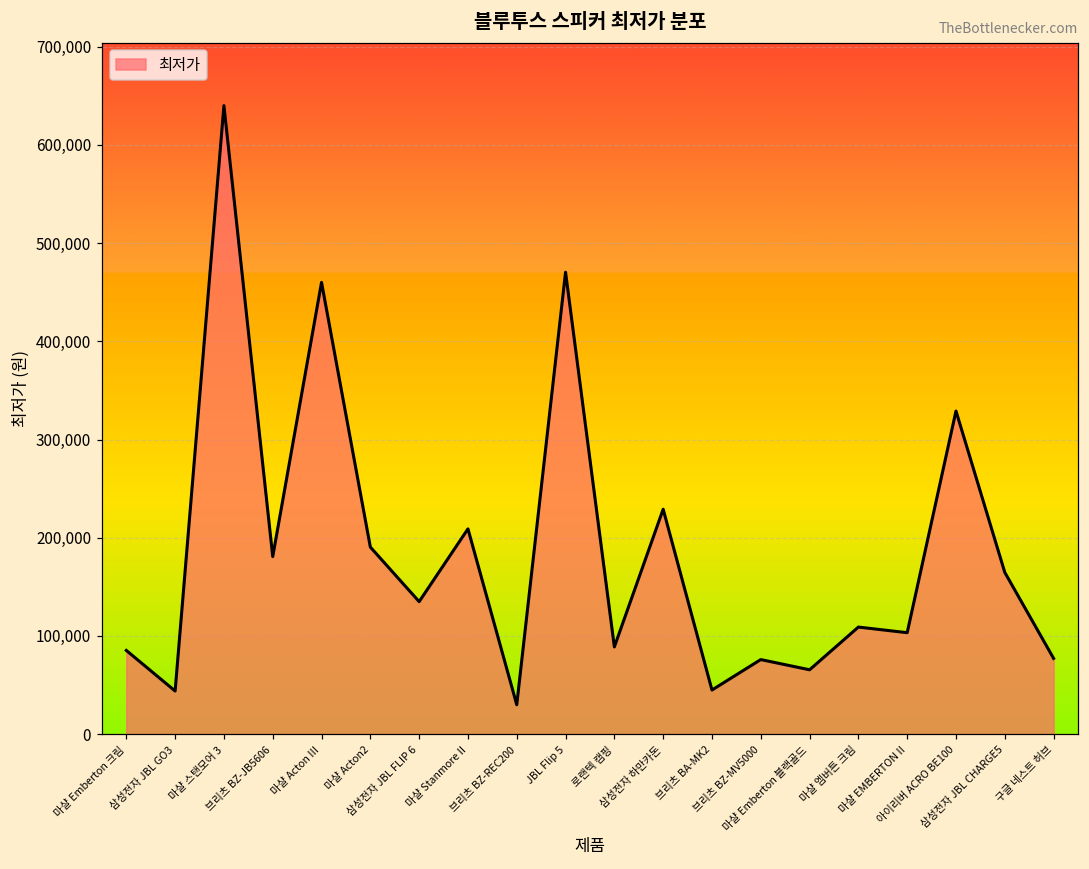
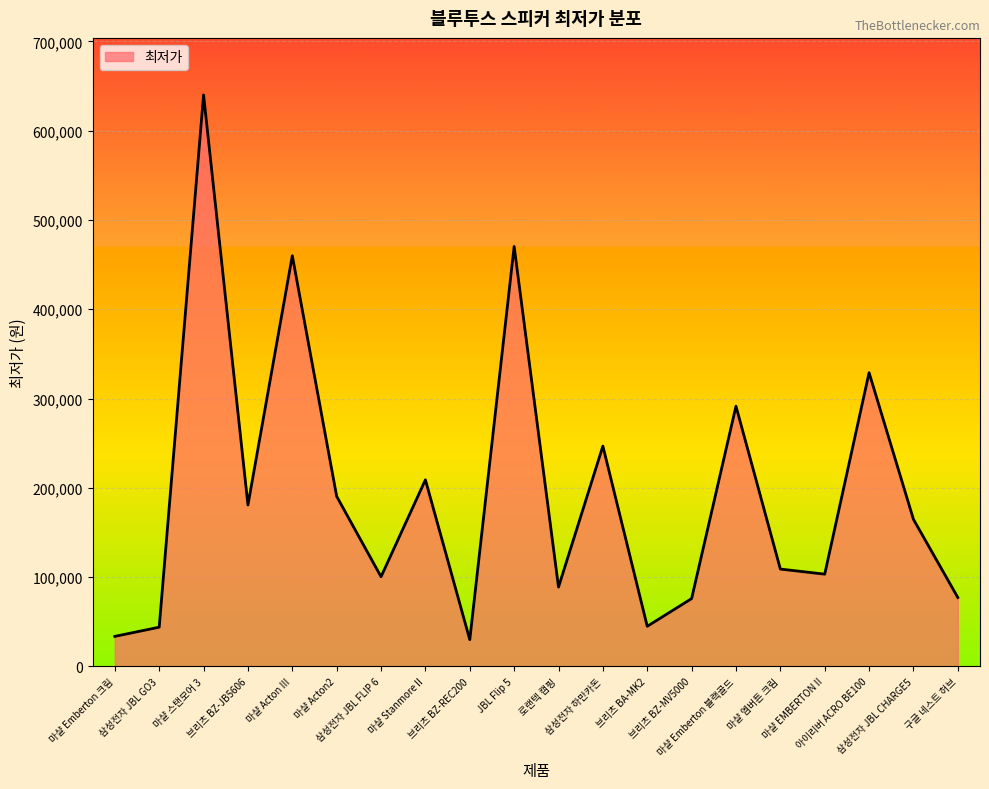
  {
-   "마샬 Emberton 크림": "90,000",
+   "마샬 Emberton 크림": "30,000",
    "삼성전자 JBL GO3": "40,000",
    "마샬 스탠모어 3": "640,000",
    "브리츠 BZ-JB5606": "180,000",
    "마샬 Acton III": "460,000",
    "마샬 Acton2": "190,000",
-   "삼성전자 JBL FLIP 6": "130,000",
+   "삼성전자 JBL FLIP 6": "100,000",
    "마샬 Stanmore II": "210,000",
    "브리츠 BZ-REC200": "30,000",
    "JBL Flip 5": "470,000",
    "로랜텍 캠핑": "90,000",
-   "삼성전자 하만카돈": "230,000",
+   "삼성전자 하만카돈": "250,000",
    "브리츠 BA-MK2": "40,000",
    "브리츠 BZ-MV5000": "80,000",
-   "마샬 Emberton 블랙골드": "70,000",
+   "마샬 Emberton 블랙골드": "290,000",
    "마샬 엠버튼 크림": "110,000",
    "마샬 EMBERTON II": "100,000",
    "아이리버 ACRO BE100": "330,000",
    "삼성전자 JBL CHARGE5": "160,000",
    "구글 네스트 허브": "80,000"
  }
